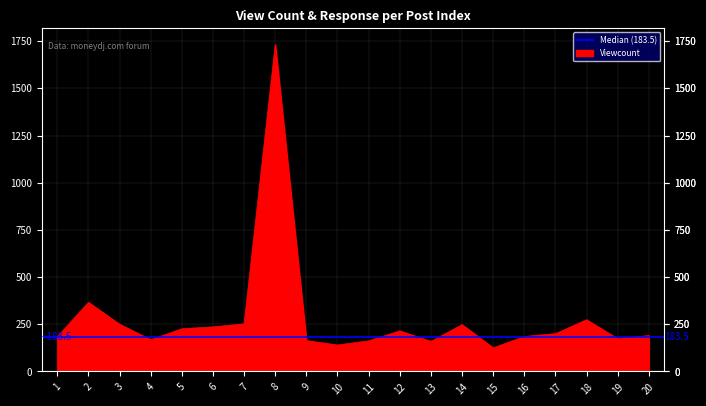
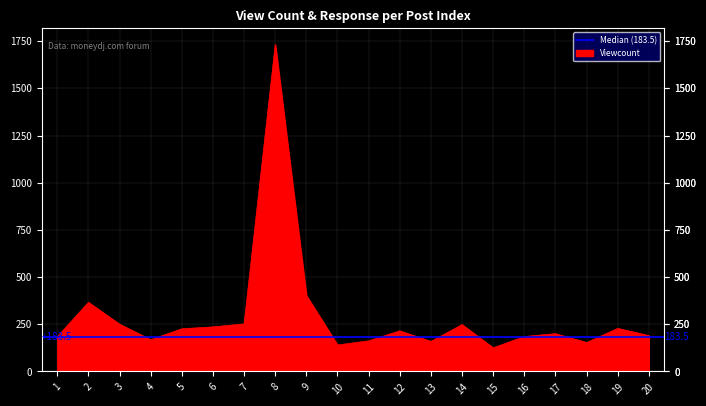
  {
    "2": 370,
    "3": 250,
    "4": 170,
    "5": 230,
    "6": 240,
    "7": 250,
    "8": 1730,
-   "9": 160,
+   "9": 400,
    "10": 140,
    "11": 160,
    "12": 220,
    "13": 160,
    "14": 250,
    "15": 130,
    "16": 190,
    "17": 200,
-   "18": 270,
-   "19": 170
+   "18": 150,
+   "19": 230
  }
